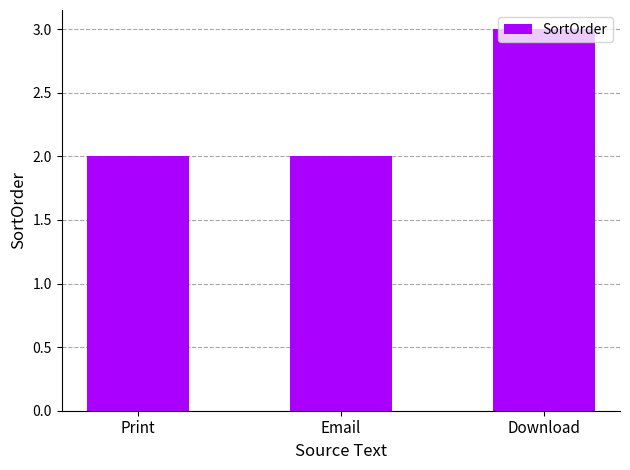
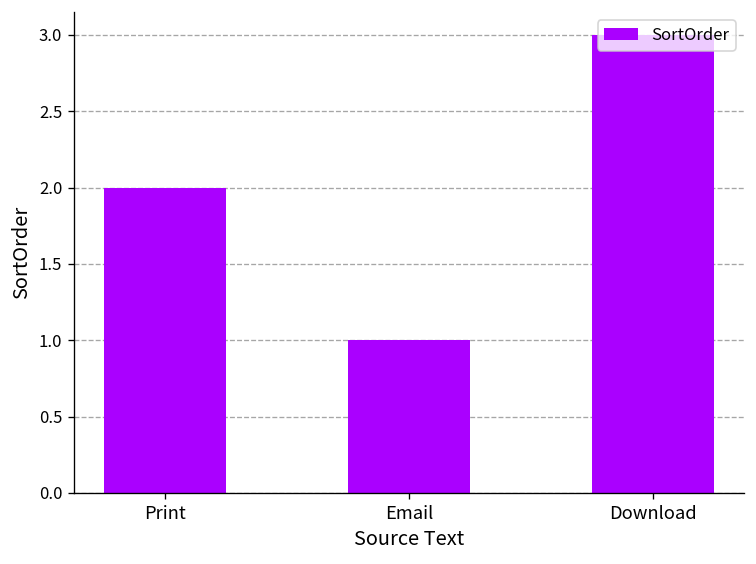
  {
    "Print": 2,
-   "Email": 2
+   "Email": 1
  }
